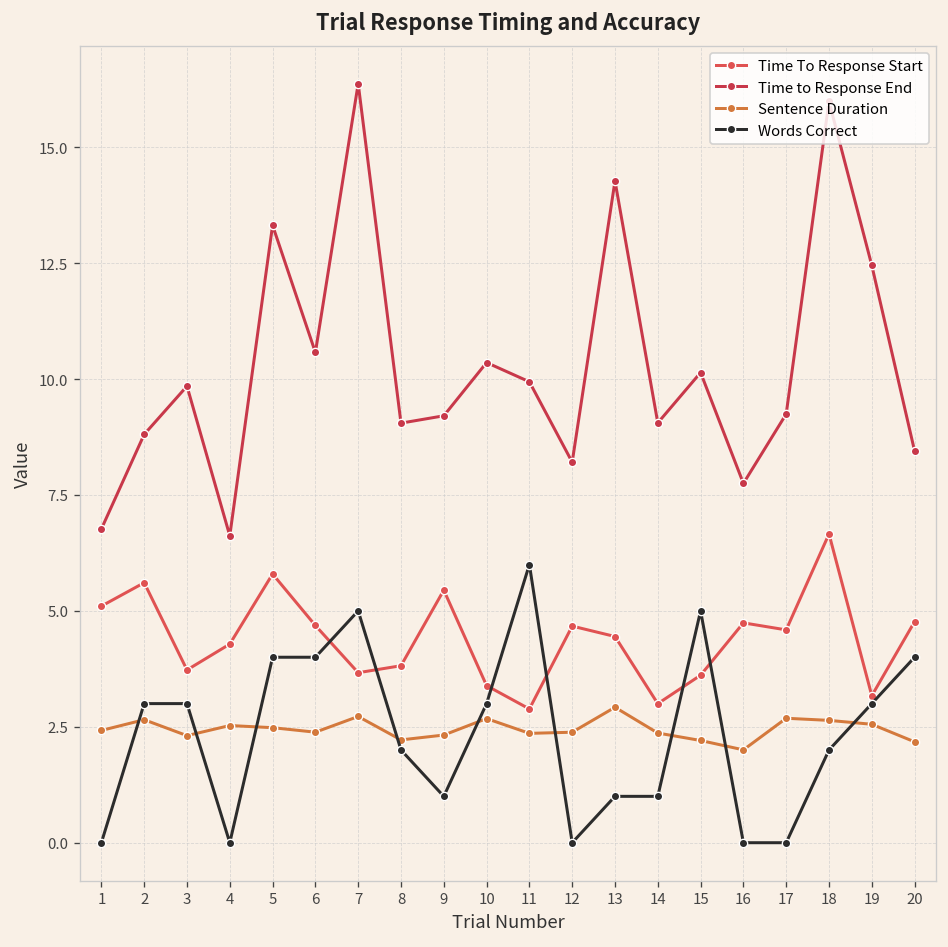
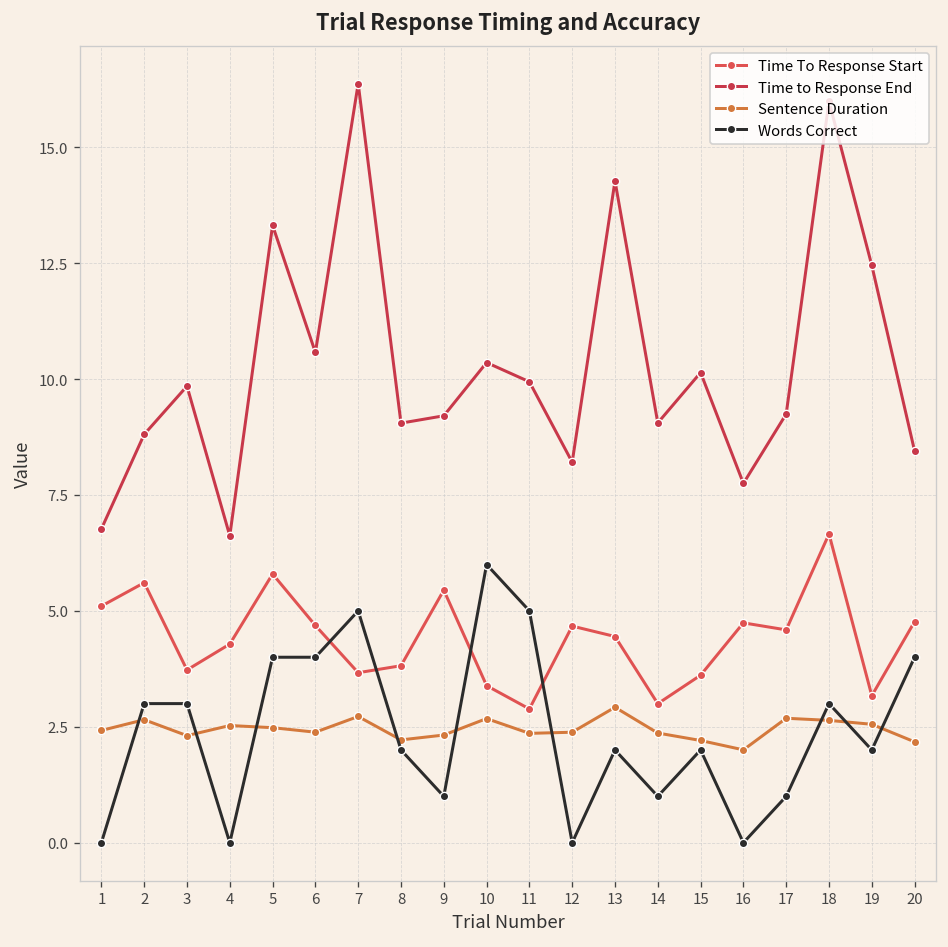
  {
    "Words Correct": {
      "1": 0,
      "2": 3,
      "3": 3,
      "4": 0,
      "5": 4,
      "6": 4,
      "7": 5,
      "8": 2,
      "9": 1,
-     "10": 3,
-     "11": 6,
+     "10": 6,
+     "11": 5,
      "12": 0,
-     "13": 1,
+     "13": 2,
      "14": 1,
-     "15": 5,
+     "15": 2,
      "16": 0,
-     "17": 0,
-     "18": 2,
-     "19": 3,
+     "17": 1,
+     "18": 3,
+     "19": 2,
      "20": 4
    }
  }
